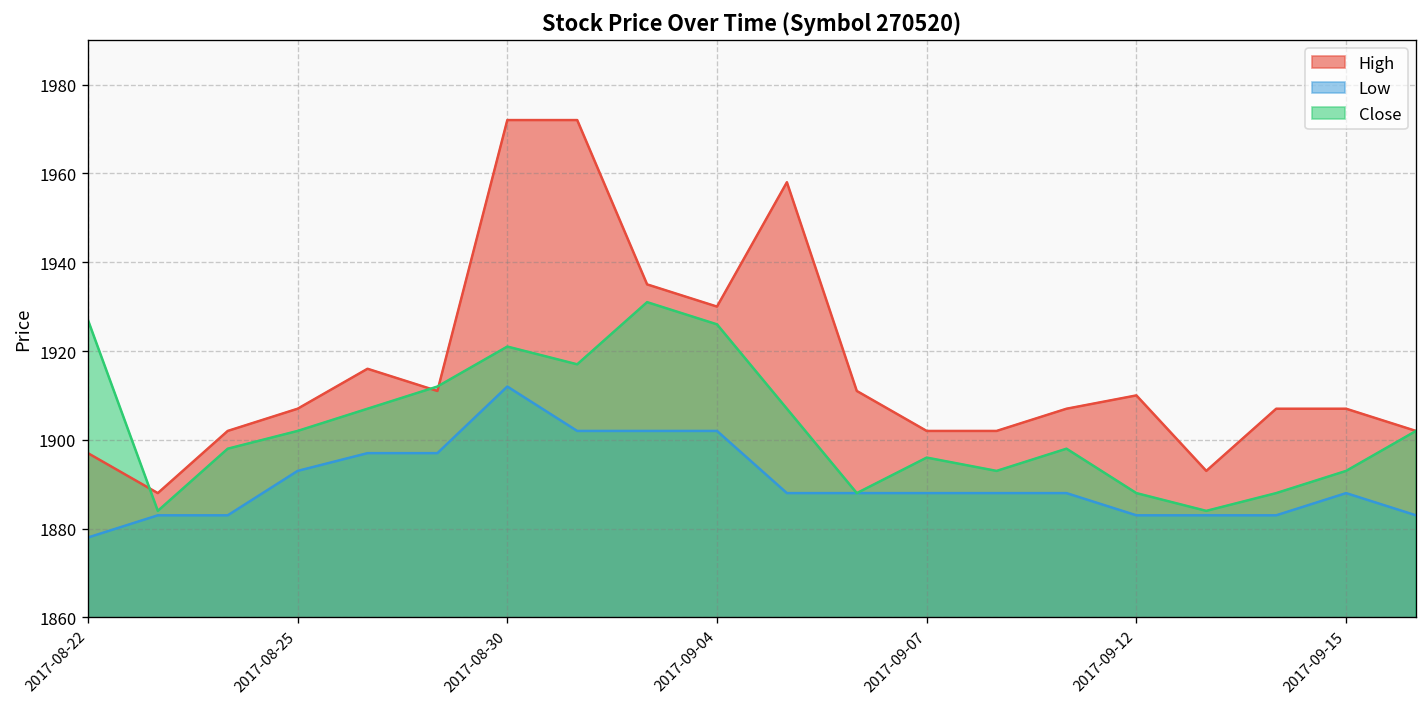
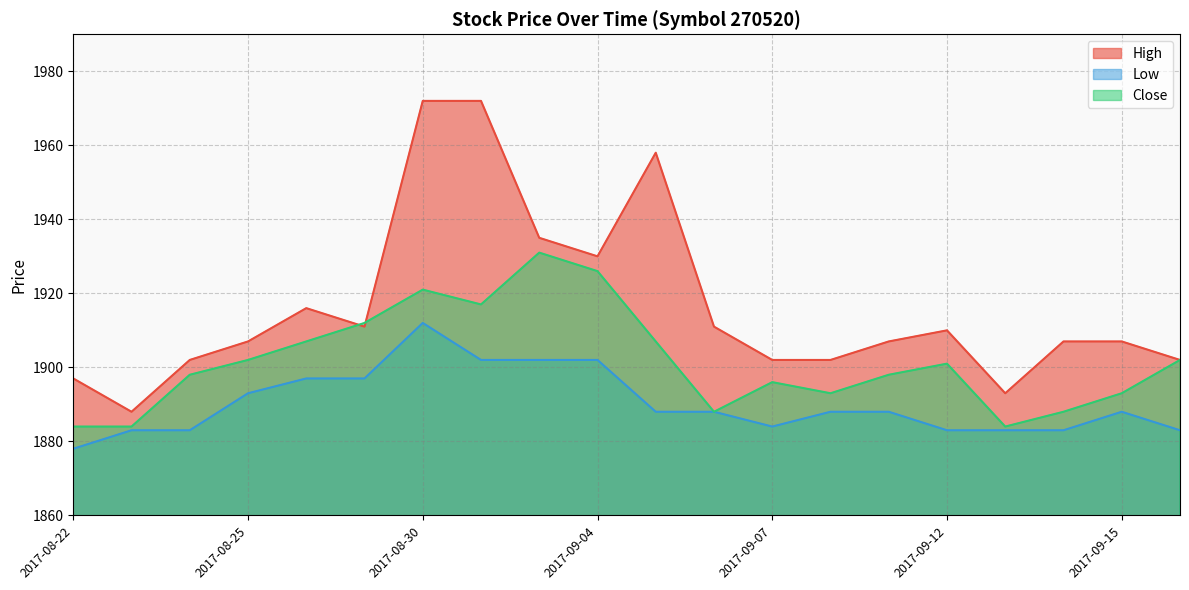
  {
    "High": {
      "2017-08-22": 1897,
      "2017-08-25": 1907,
      "2017-08-30": 1972,
      "2017-09-04": 1930,
      "2017-09-07": 1902,
      "2017-09-12": 1910,
      "2017-09-15": 1907
    },
    "Low": {
      "2017-08-22": 1878,
      "2017-08-25": 1893,
      "2017-08-30": 1912,
      "2017-09-04": 1902,
-     "2017-09-07": 1888,
+     "2017-09-07": 1884,
      "2017-09-12": 1883,
      "2017-09-15": 1888
    },
    "Close": {
-     "2017-08-22": 1927,
+     "2017-08-22": 1884,
      "2017-08-25": 1902,
      "2017-08-30": 1921,
      "2017-09-04": 1926,
      "2017-09-07": 1896,
-     "2017-09-12": 1888,
+     "2017-09-12": 1901,
      "2017-09-15": 1893
    }
  }
